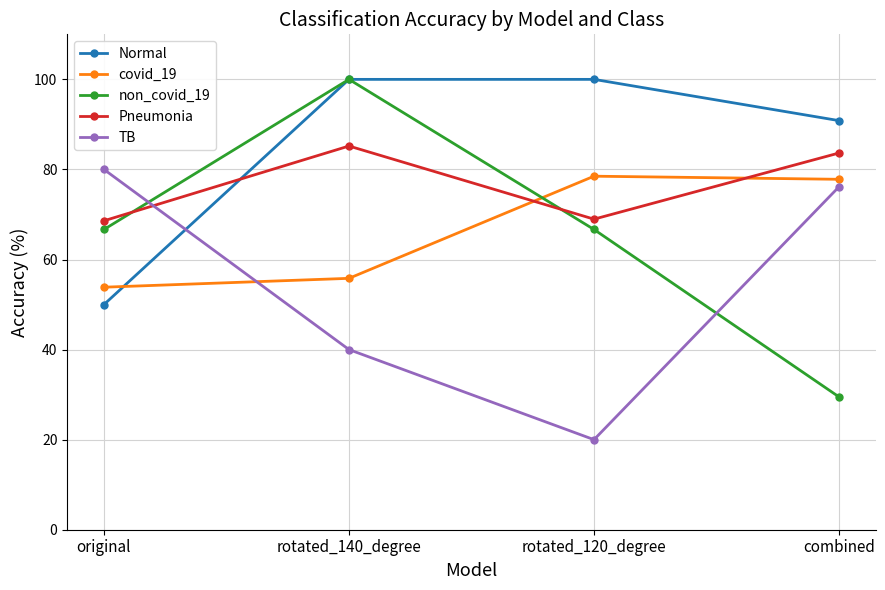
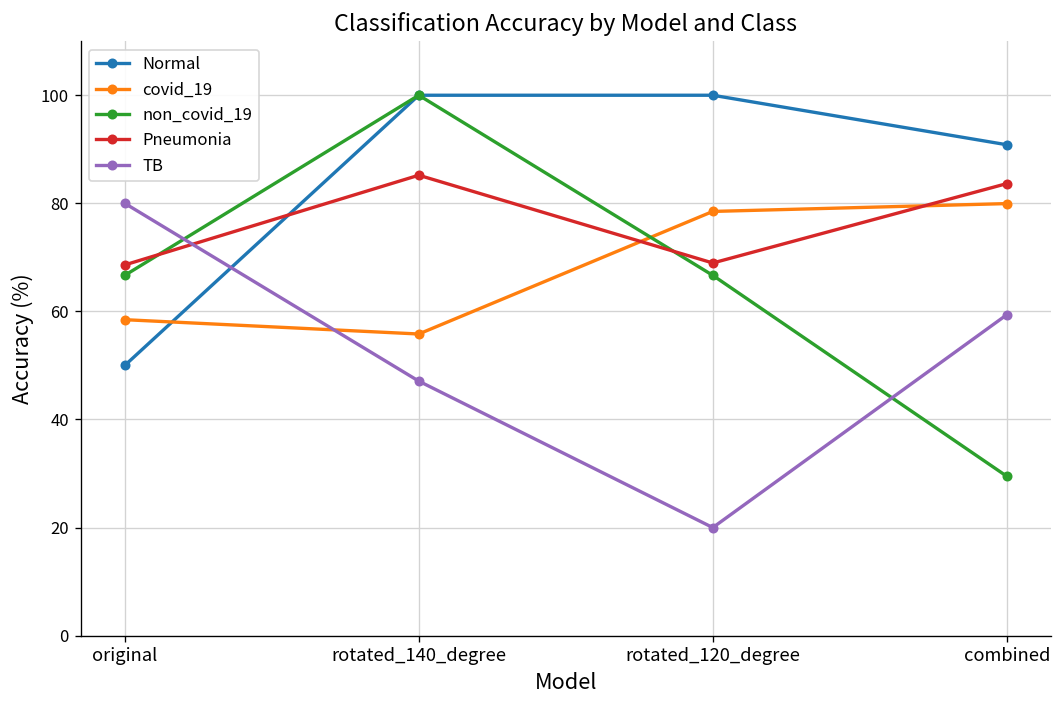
  {
    "Normal": {
      "original": 50,
      "rotated_120_degree": 100,
      "combined": 91
    },
    "covid_19": {
-     "original": 54,
+     "original": 58,
      "rotated_140_degree": 56,
      "rotated_120_degree": 79,
-     "combined": 78
+     "combined": 80
    },
    "non_covid_19": {
      "original": 67,
      "rotated_120_degree": 67,
      "combined": 29
    },
    "Pneumonia": {
      "original": 69,
      "rotated_140_degree": 85,
      "rotated_120_degree": 69,
      "combined": 84
    },
    "TB": {
      "original": 80,
-     "rotated_140_degree": 40,
+     "rotated_140_degree": 47,
      "rotated_120_degree": 20,
-     "combined": 76
+     "combined": 59
    }
  }
